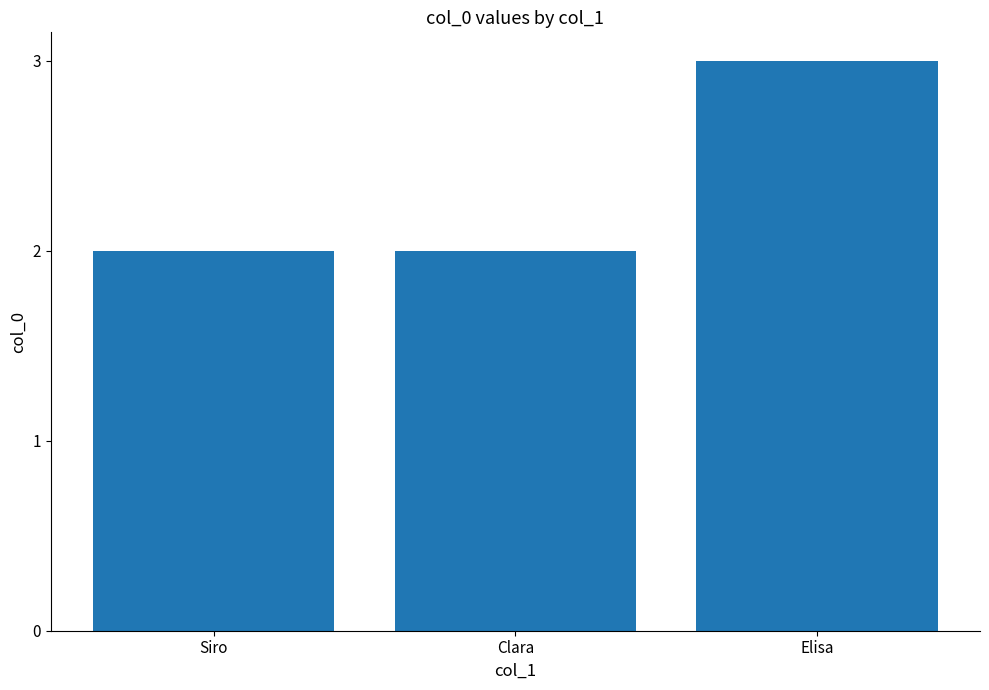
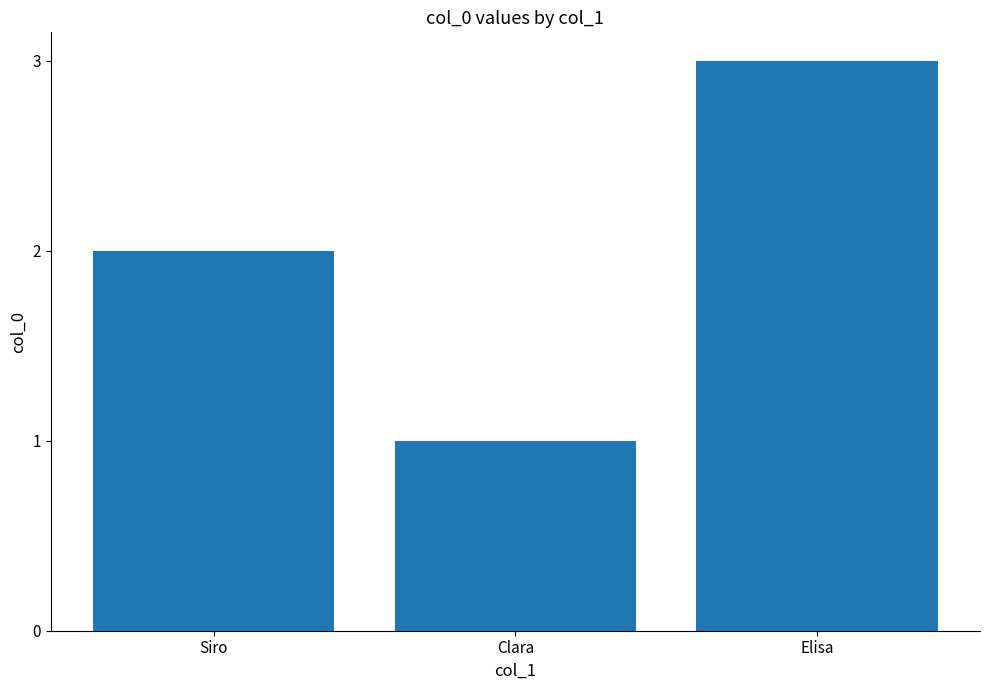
  {
    "Siro": 2,
-   "Clara": 2,
+   "Clara": 1,
    "Elisa": 3
  }
